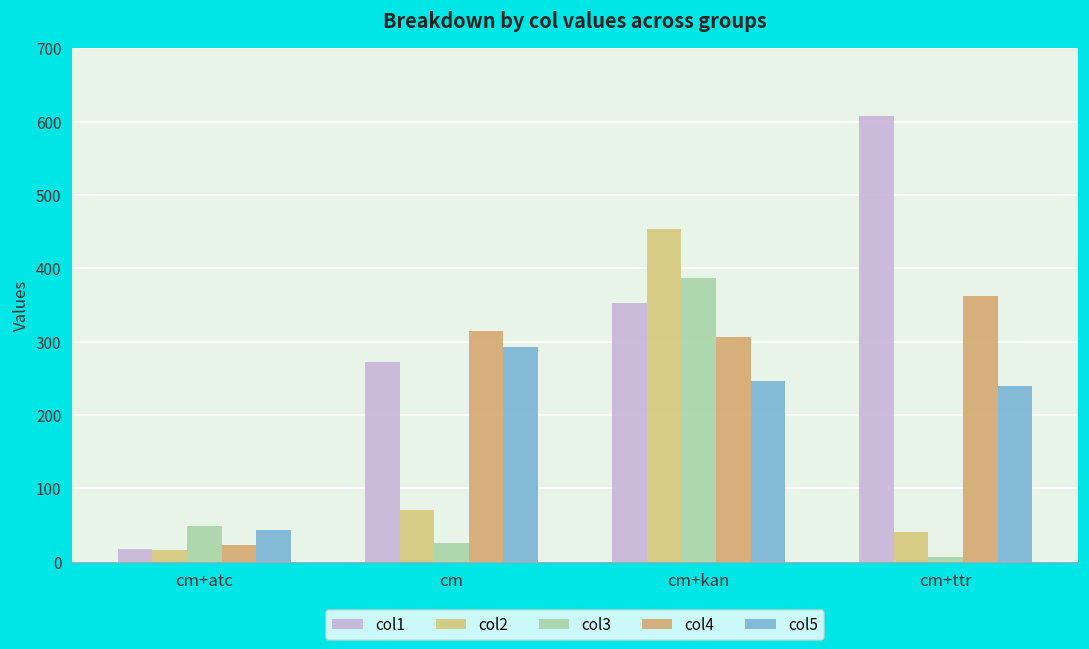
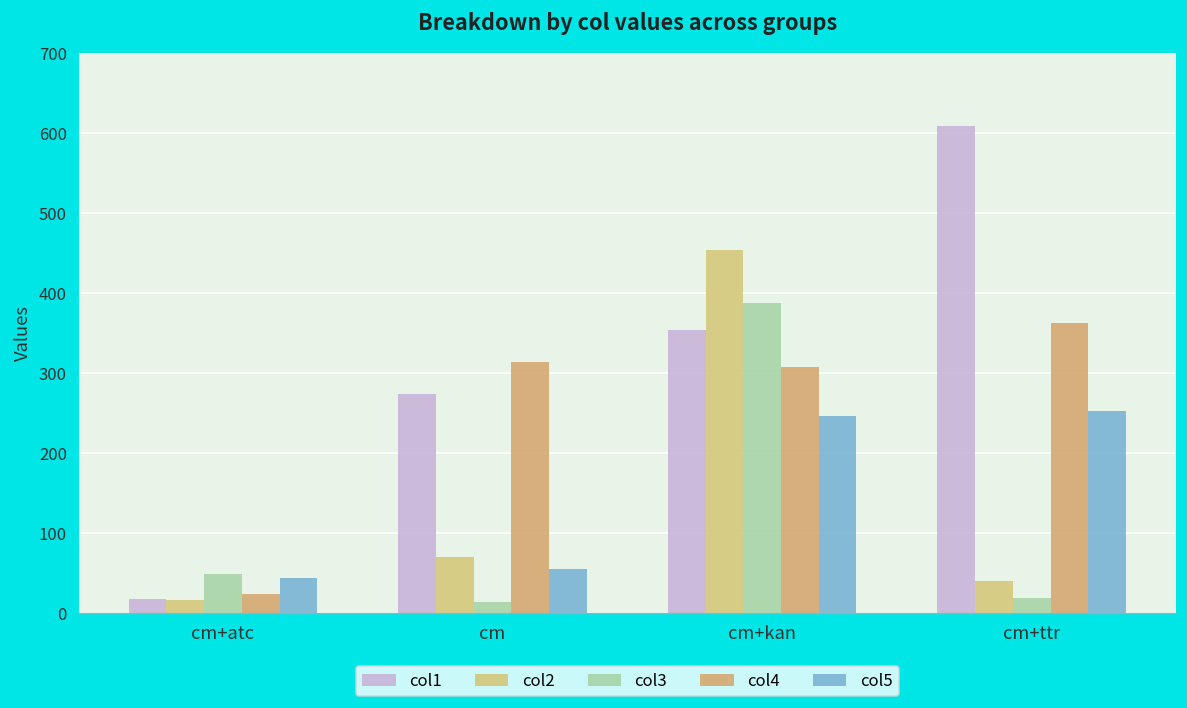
  {
    "col1": {
      "cm+atc": 20,
      "cm": 270,
      "cm+kan": 350,
      "cm+ttr": 610
    },
    "col3": {
      "cm+atc": 50,
-     "cm": 30,
+     "cm": 10,
      "cm+kan": 390,
-     "cm+ttr": 10
+     "cm+ttr": 20
    },
    "col5": {
      "cm+atc": 40,
-     "cm": 290,
+     "cm": 60,
      "cm+kan": 250,
-     "cm+ttr": 240
+     "cm+ttr": 250
    }
  }
